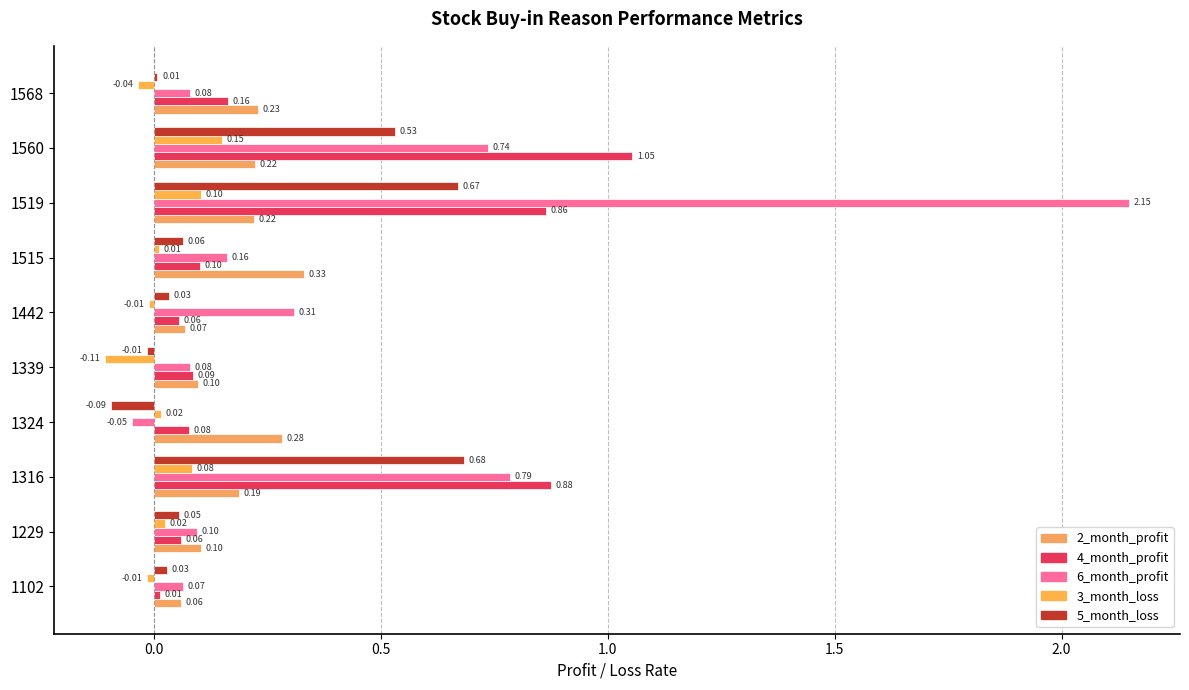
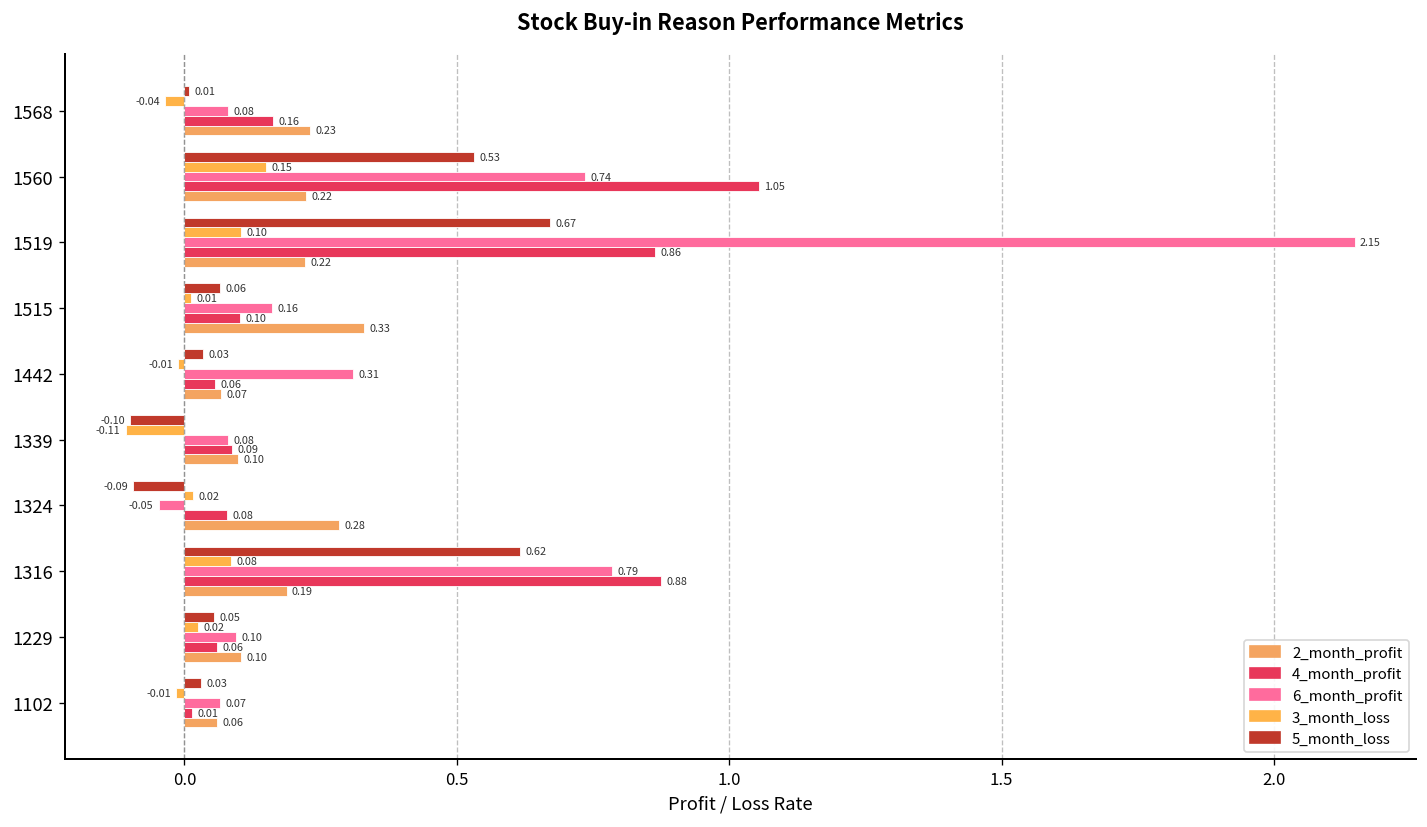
  {
    "4_month_profit": {
      "1568": 0.16,
      "1560": 1.05,
      "1519": 0.86,
      "1515": 0.10,
      "1442": 0.06,
      "1339": 0.09,
      "1324": 0.08,
      "1316": 0.88,
      "1229": 0.06,
      "1102": 0.01
    },
    "6_month_profit": {
      "1568": 0.08,
      "1560": 0.74,
      "1519": 2.15,
      "1515": 0.16,
      "1442": 0.31,
      "1339": 0.08,
      "1324": -0.05,
      "1316": 0.79,
      "1229": 0.10,
      "1102": 0.07
    },
    "5_month_loss": {
      "1568": 0.01,
      "1560": 0.53,
      "1519": 0.67,
      "1515": 0.06,
      "1442": 0.03,
-     "1339": -0.01,
+     "1339": -0.10,
      "1324": -0.09,
-     "1316": 0.68,
+     "1316": 0.62,
      "1229": 0.05,
      "1102": 0.03
    }
  }
